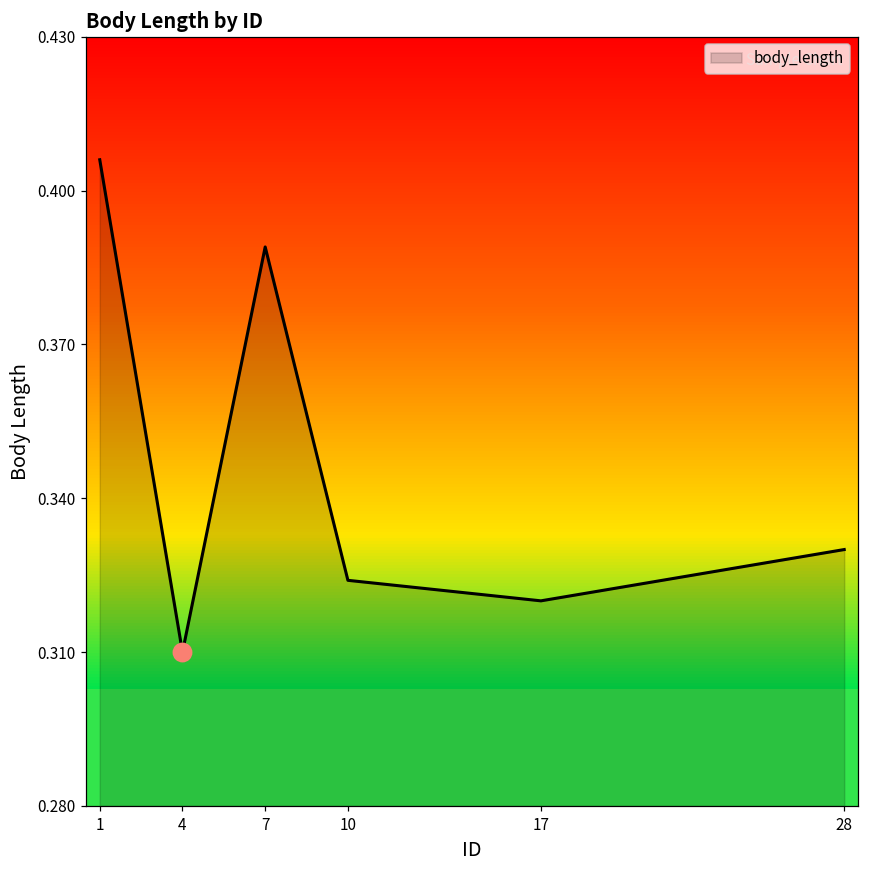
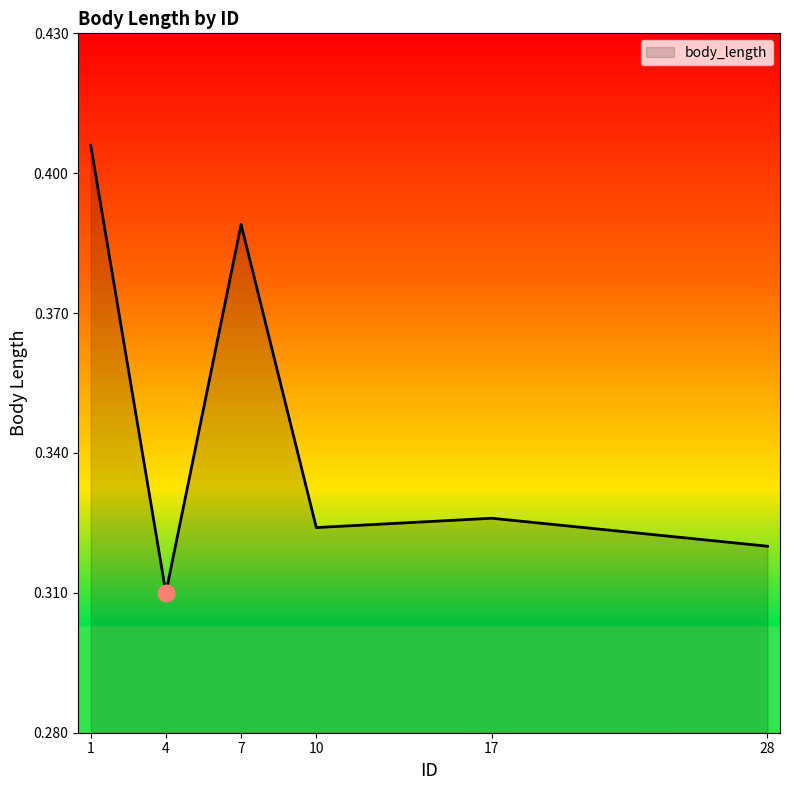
  {
    "body_length": {
      "1": 0.406,
      "7": 0.389,
      "10": 0.324,
-     "17": 0.320,
-     "28": 0.33
+     "17": 0.326,
+     "28": 0.32
    }
  }
